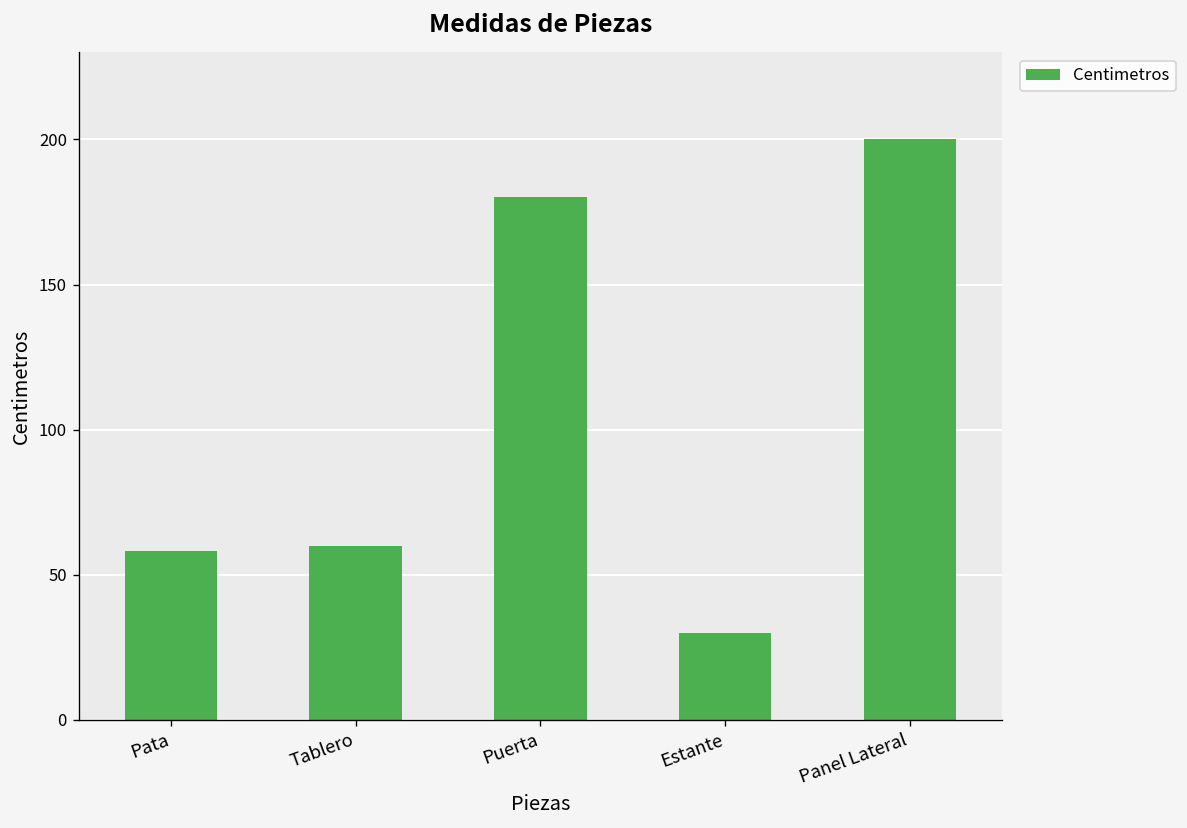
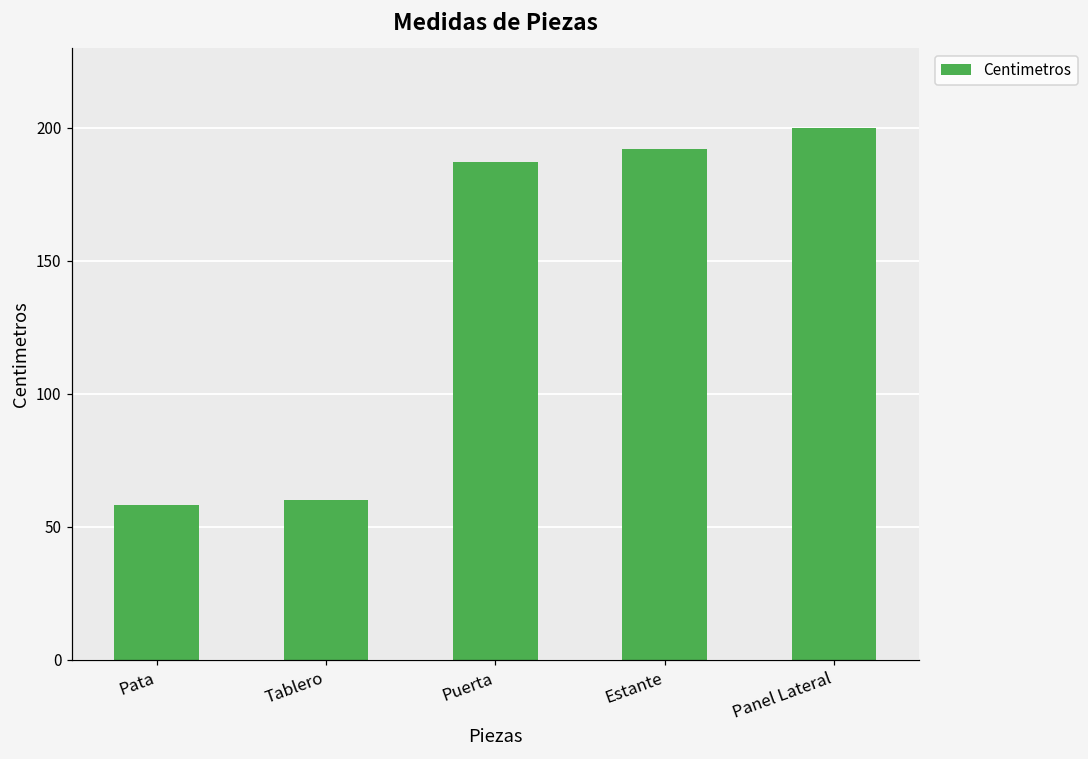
  {
    "Pata": 58,
    "Tablero": 60,
-   "Puerta": 180,
-   "Estante": 30,
+   "Puerta": 187,
+   "Estante": 192,
    "Panel Lateral": 200
  }
